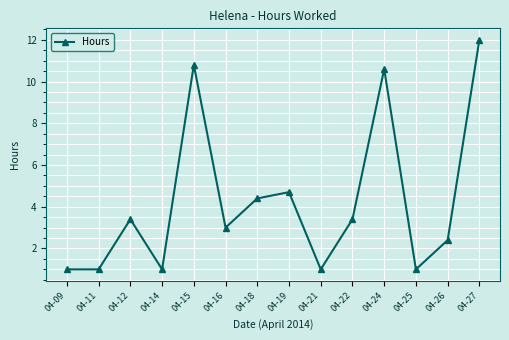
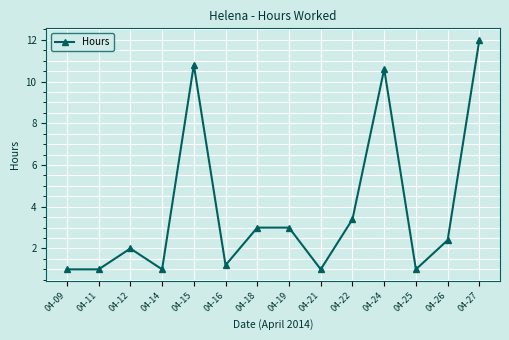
  {
    "04-09": 1.0,
    "04-11": 1.0,
-   "04-12": 3.4,
+   "04-12": 2.0,
    "04-14": 1.0,
    "04-15": 10.8,
-   "04-16": 3.0,
-   "04-18": 4.4,
-   "04-19": 4.7,
+   "04-16": 1.2,
+   "04-18": 3.0,
+   "04-19": 3.0,
    "04-21": 1.0,
    "04-22": 3.4,
    "04-24": 10.6,
    "04-25": 1.0,
    "04-26": 2.4,
    "04-27": 12.0
  }
